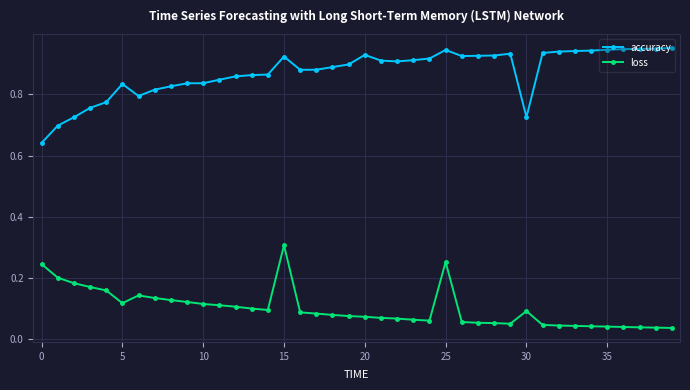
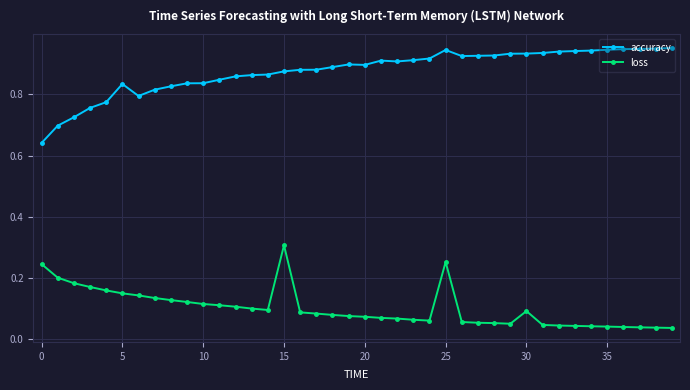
  {
    "accuracy": {
      "0": 0.64,
      "5": 0.83,
      "10": 0.84,
-     "15": 0.92,
-     "20": 0.93,
+     "15": 0.88,
+     "20": 0.90,
      "25": 0.95,
-     "30": 0.73
+     "30": 0.93
    },
    "loss": {
      "0": 0.25,
-     "5": 0.12,
+     "5": 0.15,
      "10": 0.11,
      "15": 0.31,
      "20": 0.07,
      "25": 0.25,
      "30": 0.09,
      "35": 0.04
    }
  }
